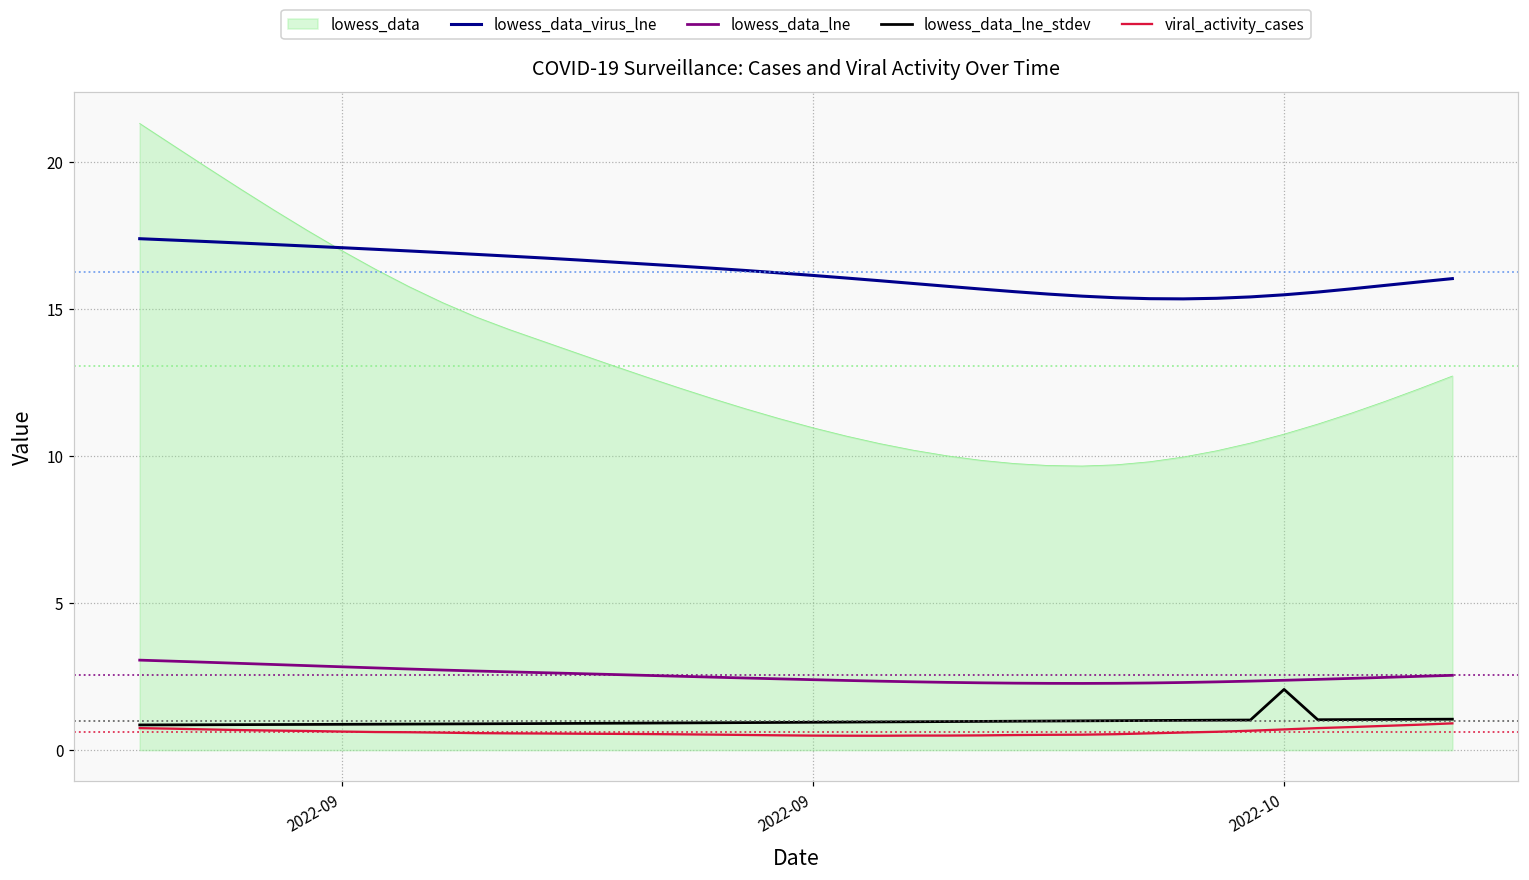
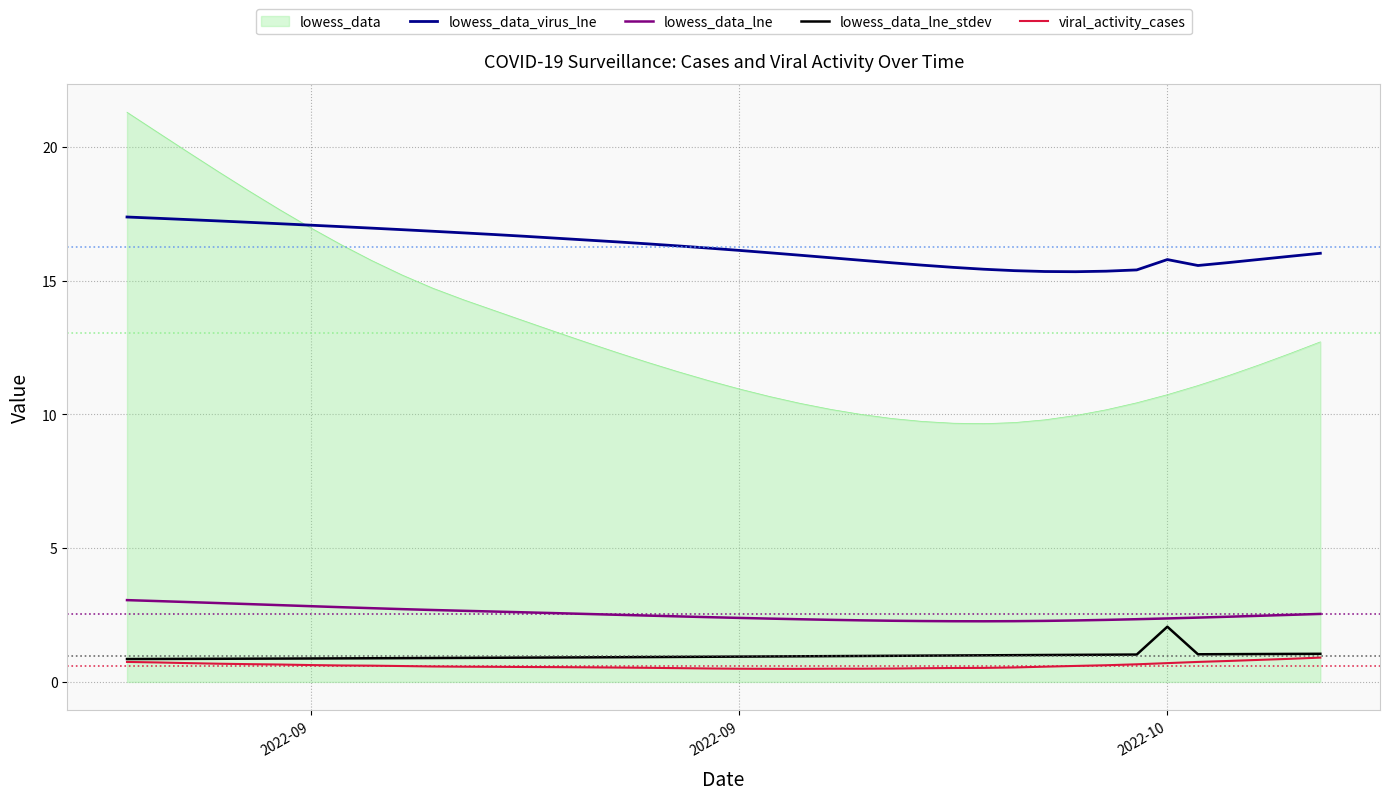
  {
    "lowess_data": {
      "2022-10": 10.7
    },
    "lowess_data_virus_lne": {
-     "2022-10": 15.5
+     "2022-10": 15.8
    },
    "lowess_data_lne": {
      "2022-10": 2.4
    },
    "lowess_data_lne_stdev": {
      "2022-10": 2.1
    },
    "viral_activity_cases": {
      "2022-10": 0.7
    }
  }
